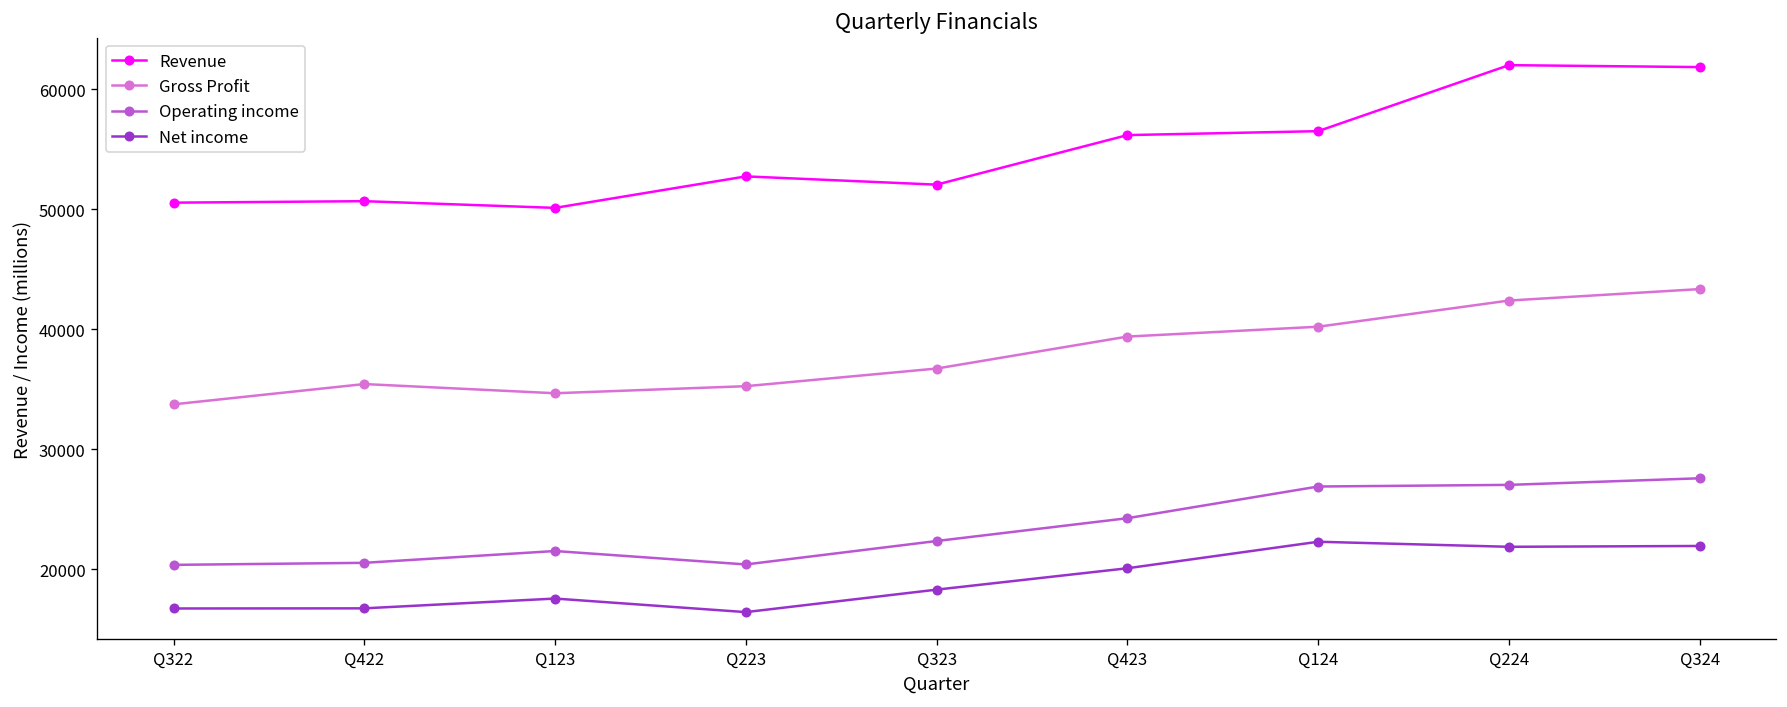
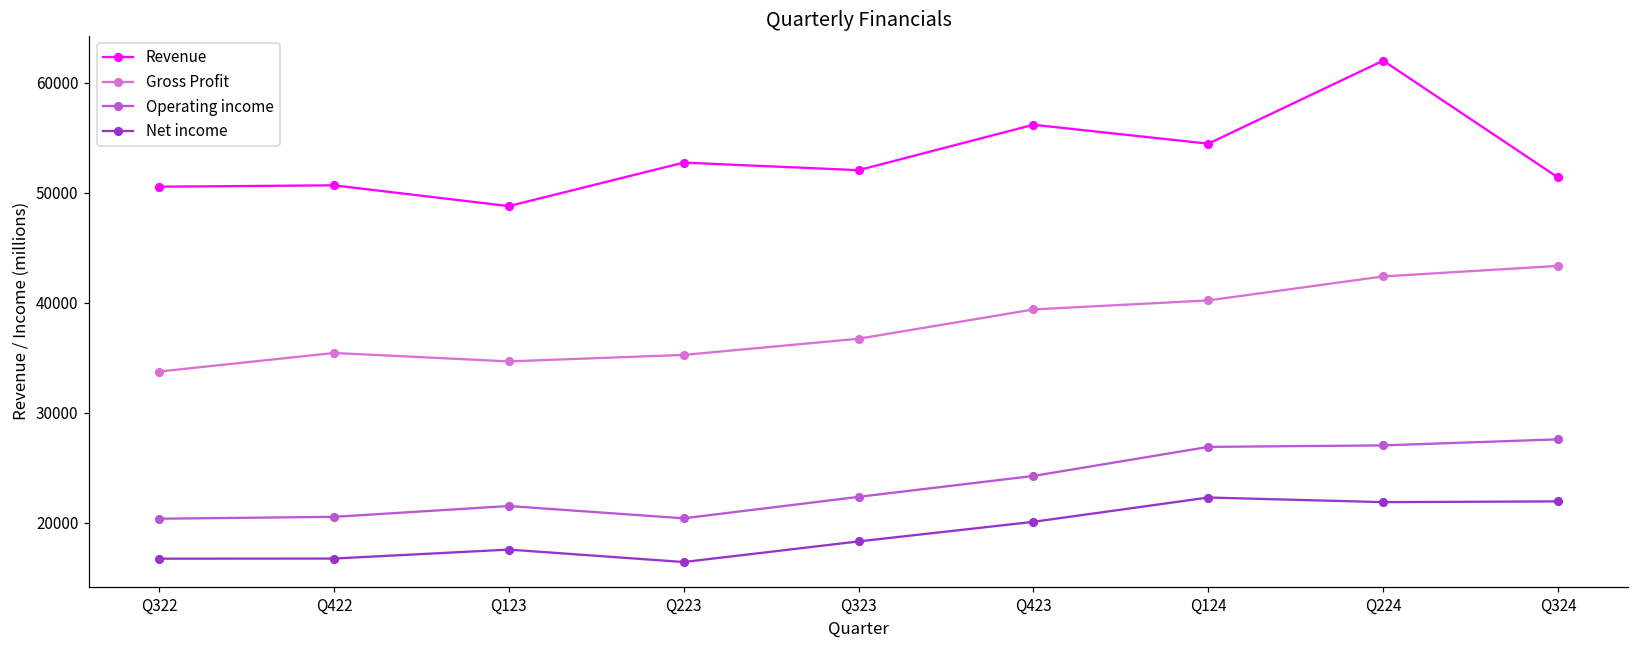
  {
    "Revenue": {
      "Q322": 51000,
      "Q422": 51000,
-     "Q123": 50000,
+     "Q123": 49000,
      "Q223": 53000,
      "Q323": 52000,
      "Q423": 56000,
-     "Q124": 57000,
+     "Q124": 54000,
      "Q224": 62000,
-     "Q324": 62000
+     "Q324": 51000
    }
  }
